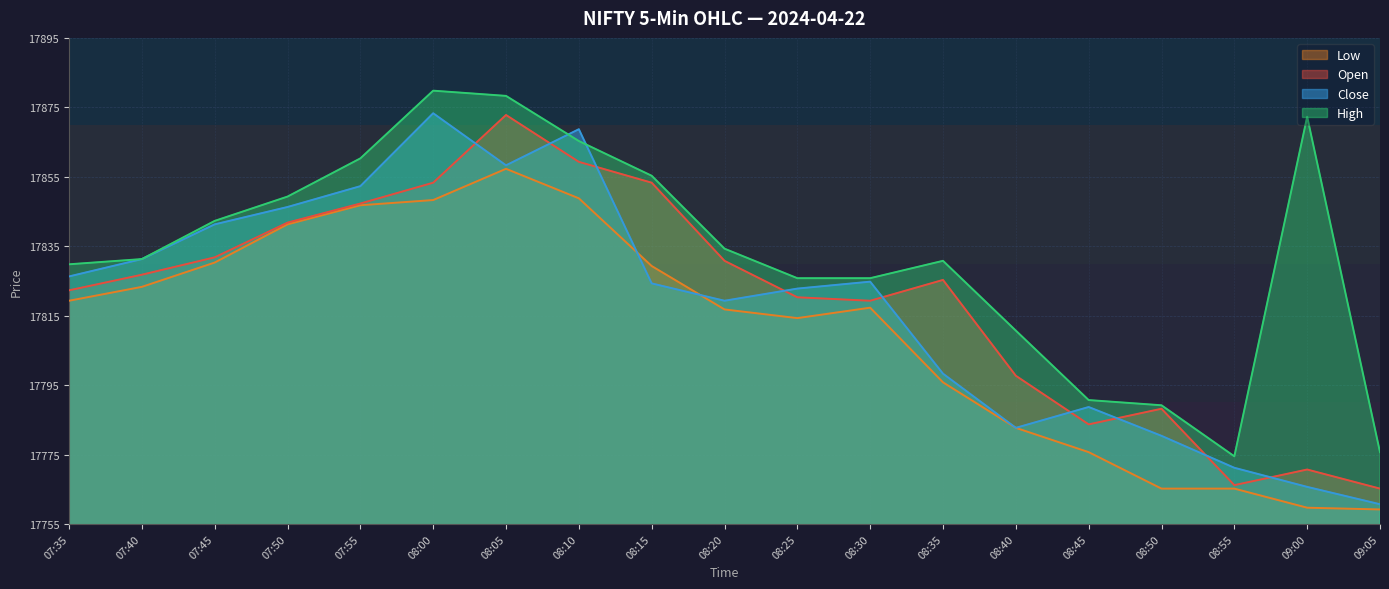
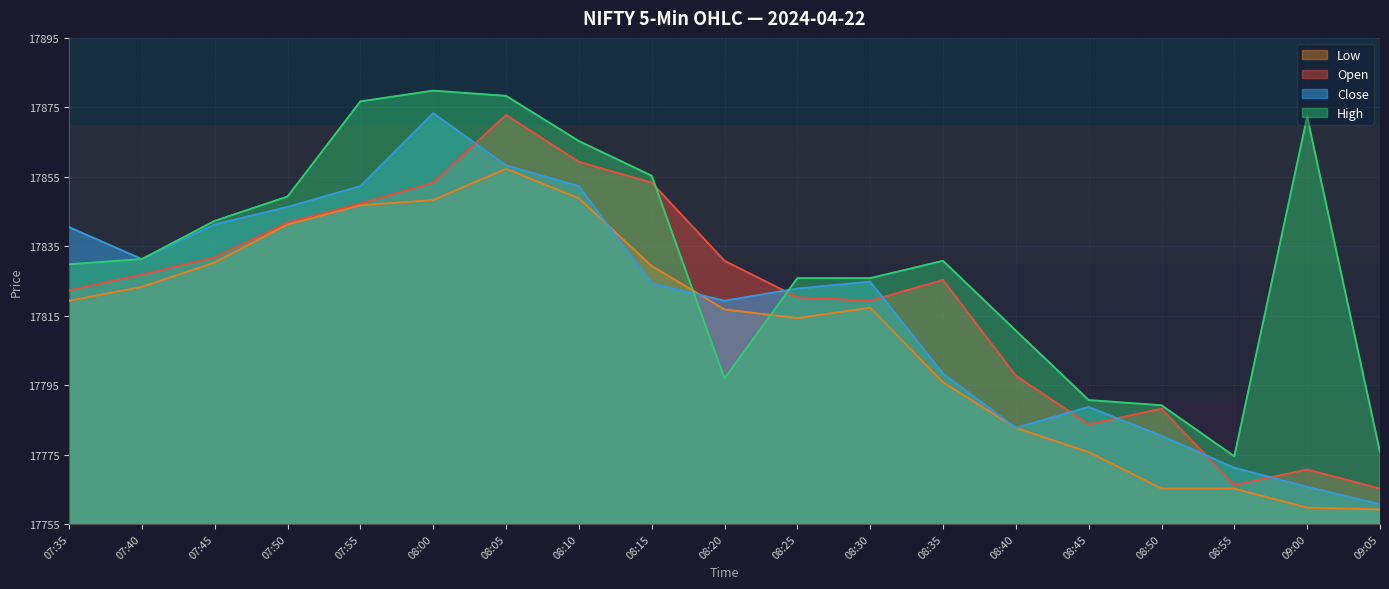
  {
    "Close": {
-     "07:35": 17826,
+     "07:35": 17841,
      "07:45": 17841,
      "07:50": 17846,
      "07:55": 17852,
      "08:00": 17873,
      "08:05": 17858,
-     "08:10": 17869,
+     "08:10": 17852,
      "08:15": 17824,
      "08:20": 17819,
      "08:25": 17823,
      "08:30": 17825,
      "08:35": 17798,
      "08:45": 17789,
      "08:50": 17780,
      "08:55": 17771,
      "09:00": 17766,
      "09:05": 17761
    },
    "High": {
      "07:35": 17830,
      "07:45": 17842,
      "07:50": 17849,
-     "07:55": 17860,
+     "07:55": 17877,
      "08:00": 17880,
      "08:05": 17878,
      "08:10": 17865,
      "08:15": 17855,
-     "08:20": 17834,
+     "08:20": 17797,
      "08:25": 17826,
      "08:30": 17826,
      "08:35": 17831,
      "08:40": 17811,
      "08:45": 17791,
      "08:50": 17789,
      "08:55": 17775,
      "09:05": 17776
    }
  }
